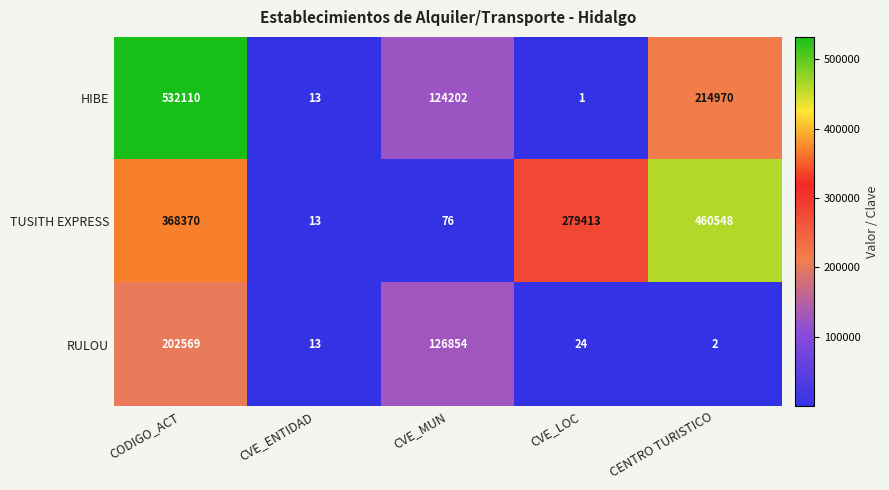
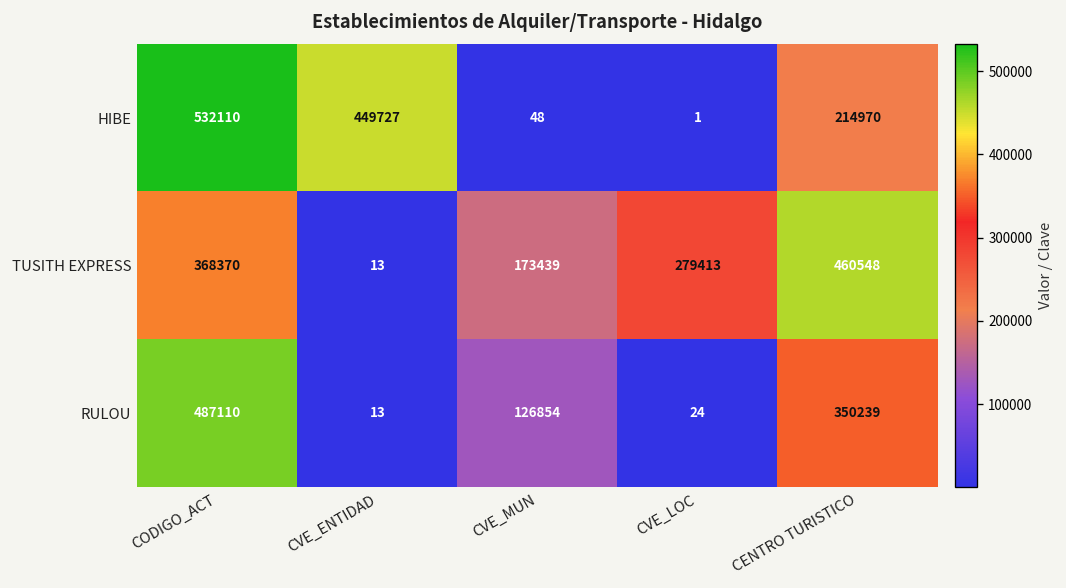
  {
    "HIBE": {
      "CODIGO_ACT": 532110,
-     "CVE_ENTIDAD": 13,
-     "CVE_MUN": 124202,
+     "CVE_ENTIDAD": 449727,
+     "CVE_MUN": 48,
      "CVE_LOC": 1,
      "CENTRO TURISTICO": 214970
    },
    "TUSITH EXPRESS": {
      "CODIGO_ACT": 368370,
      "CVE_ENTIDAD": 13,
-     "CVE_MUN": 76,
+     "CVE_MUN": 173439,
      "CVE_LOC": 279413,
      "CENTRO TURISTICO": 460548
    },
    "RULOU": {
-     "CODIGO_ACT": 202569,
+     "CODIGO_ACT": 487110,
      "CVE_ENTIDAD": 13,
      "CVE_MUN": 126854,
      "CVE_LOC": 24,
-     "CENTRO TURISTICO": 2
+     "CENTRO TURISTICO": 350239
    }
  }
